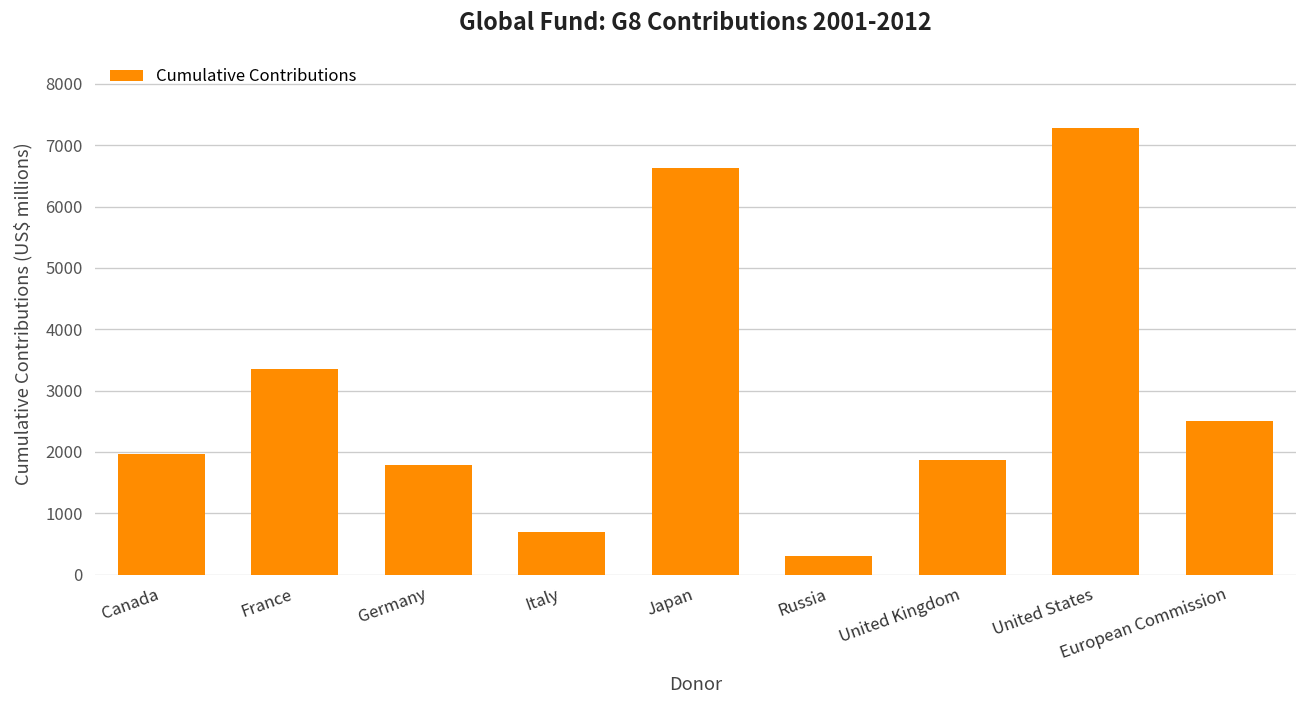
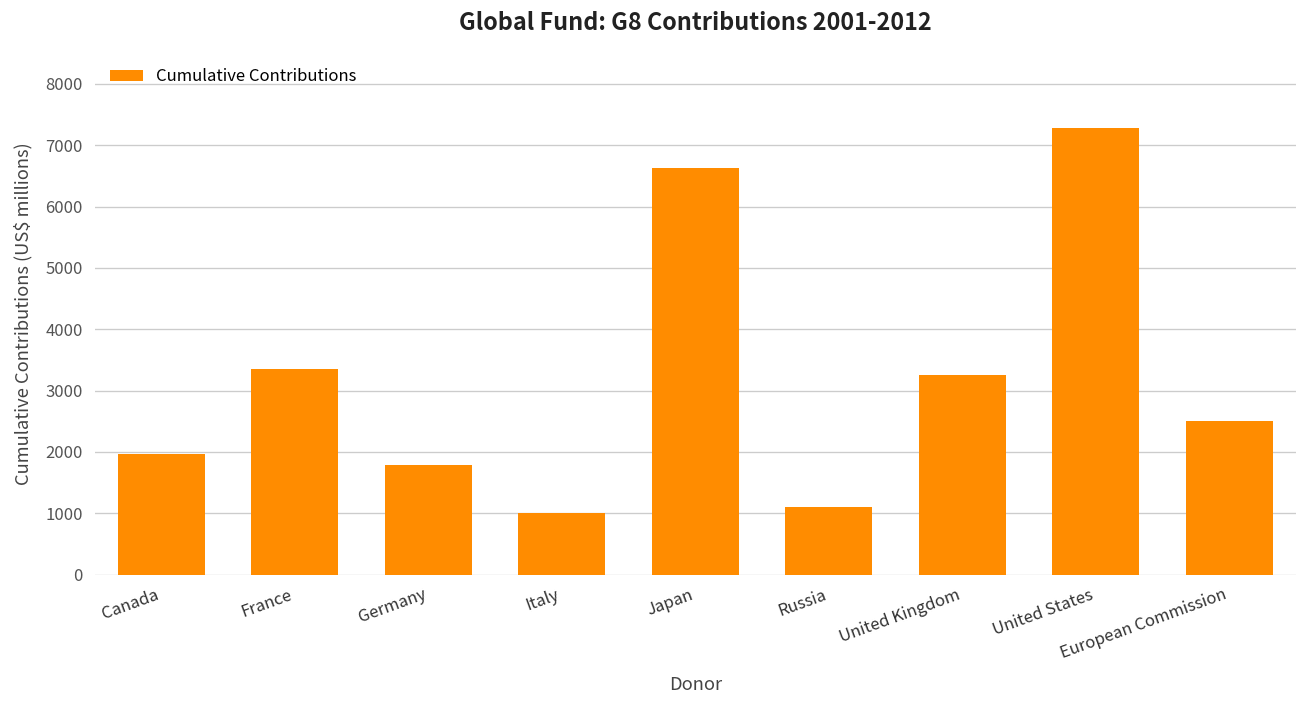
  {
    "Canada": 2000,
    "France": 3400,
    "Germany": 1800,
-   "Italy": 700,
+   "Italy": 1000,
    "Japan": 6600,
-   "Russia": 300,
-   "United Kingdom": 1900,
+   "Russia": 1100,
+   "United Kingdom": 3300,
    "United States": 7300,
    "European Commission": 2500
  }
